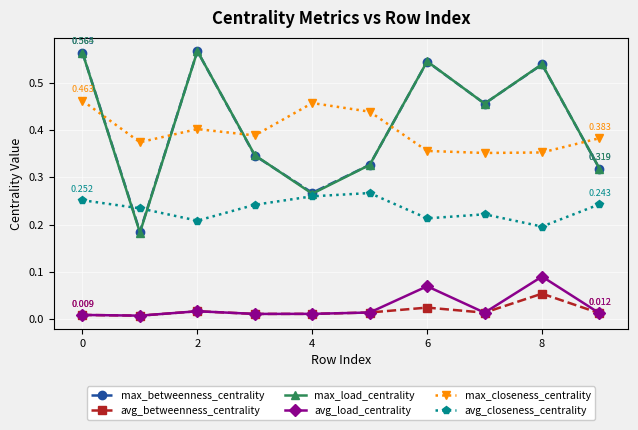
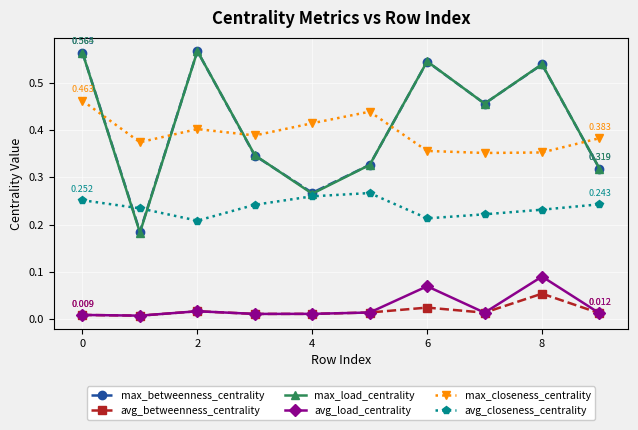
  {
    "avg_betweenness_centrality": {
      "6": 0.02,
      "8": 0.05
    },
    "avg_load_centrality": {
      "6": 0.07,
      "8": 0.09
    },
    "max_closeness_centrality": {
      "2": 0.40,
-     "4": 0.46,
+     "4": 0.41,
      "6": 0.36,
      "8": 0.35
    },
    "avg_closeness_centrality": {
      "2": 0.21,
      "4": 0.26,
      "6": 0.21,
-     "8": 0.20
+     "8": 0.23
    }
  }
